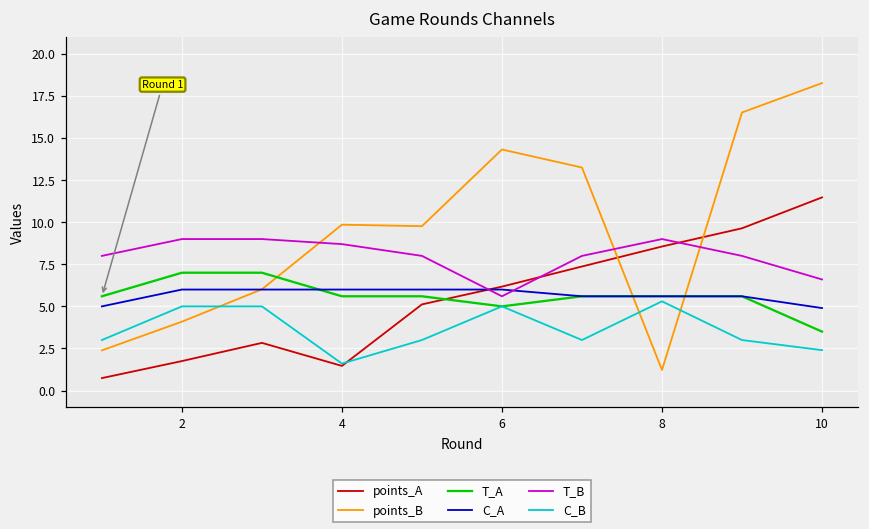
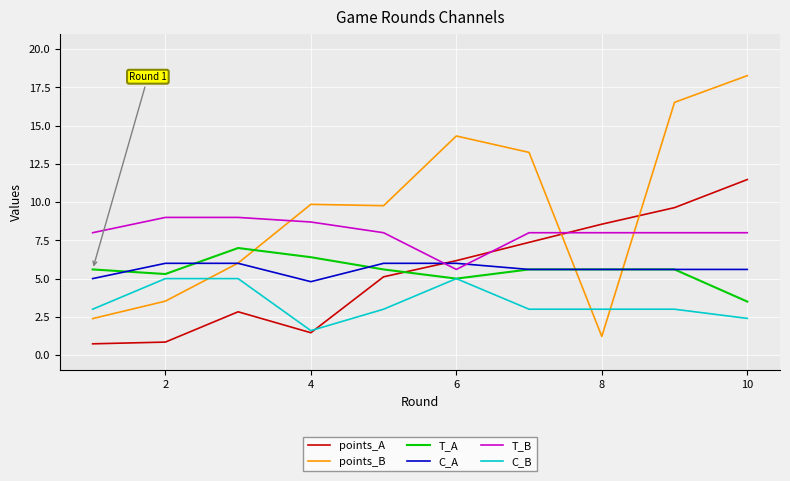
  {
    "points_A": {
-     "2": 1.7,
+     "2": 0.9,
      "6": 6.2,
      "8": 8.6,
      "10": 11.5
    },
    "points_B": {
-     "2": 4.1,
+     "2": 3.5,
      "4": 9.9,
      "6": 14.3,
      "8": 1.2,
      "10": 18.3
    },
    "T_A": {
-     "2": 7.0,
-     "4": 5.6,
+     "2": 5.3,
+     "4": 6.4,
      "10": 3.5
    },
    "C_A": {
-     "4": 6.0,
+     "4": 4.8,
      "6": 6.0,
-     "10": 4.9
+     "10": 5.6
    },
    "T_B": {
      "4": 8.7,
      "6": 5.6,
-     "8": 9,
-     "10": 6.6
+     "8": 8,
+     "10": 8.0
    },
    "C_B": {
      "2": 5.0,
-     "8": 5.3,
+     "8": 3.0,
      "10": 2.4
    }
  }
